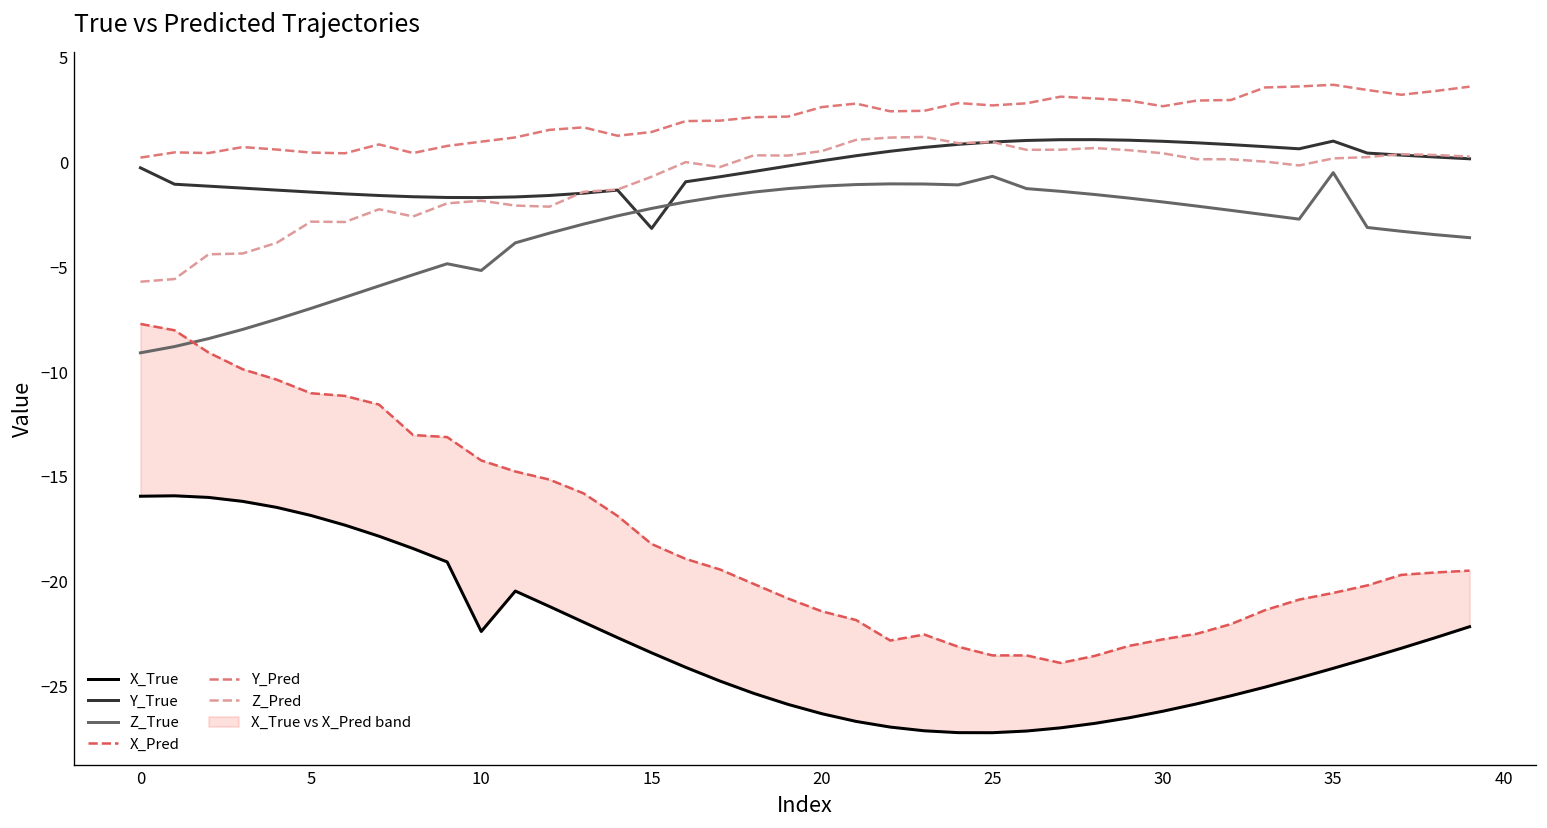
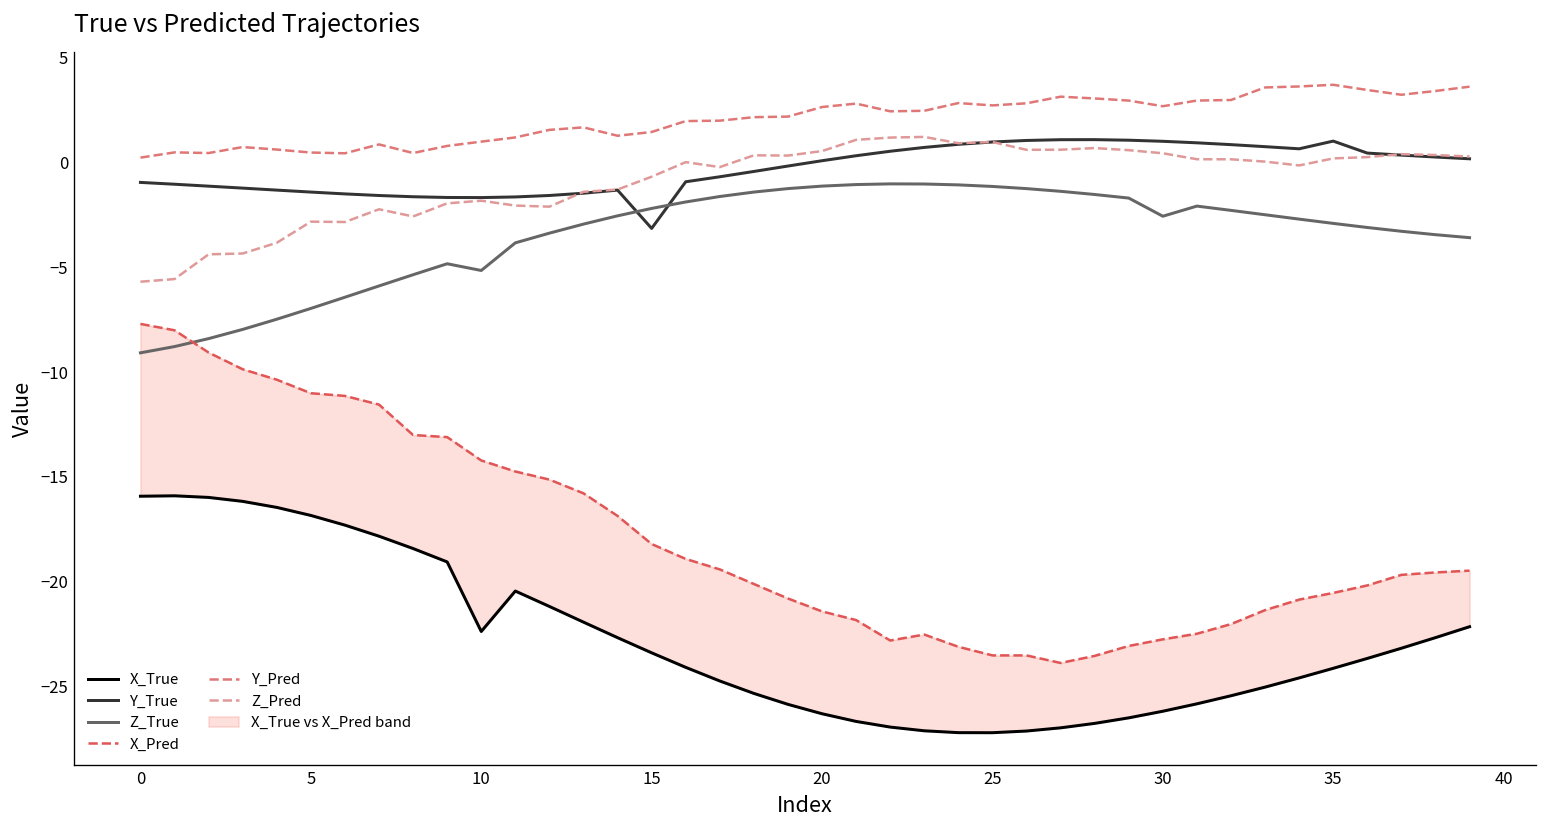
  {
    "X_True": {
      "0": -15.9,
      "5": -16.8,
      "10": -22.4,
      "15": -23.4,
      "20": -26.3,
      "25": -27.2,
      "30": -26.2,
      "35": -24.1
    },
    "Y_True": {
-     "0": -0.3,
+     "0": -1.0,
      "5": -1.4,
      "10": -1.7,
      "15": -3.1,
      "20": 0.1,
      "30": 1.0,
      "35": 1.0
    },
    "Z_True": {
      "0": -9.1,
      "5": -7.0,
      "10": -5.2,
      "15": -2.2,
      "20": -1.1,
-     "25": -0.7,
-     "30": -1.9,
-     "35": -0.5
+     "25": -1.1,
+     "30": -2.6,
+     "35": -2.9
    }
  }
